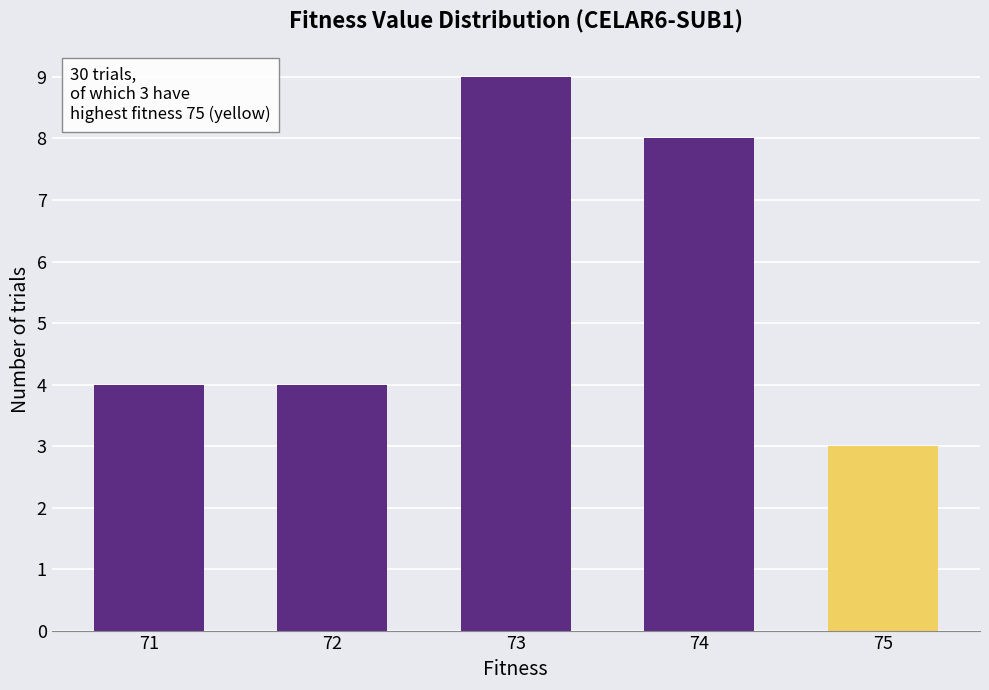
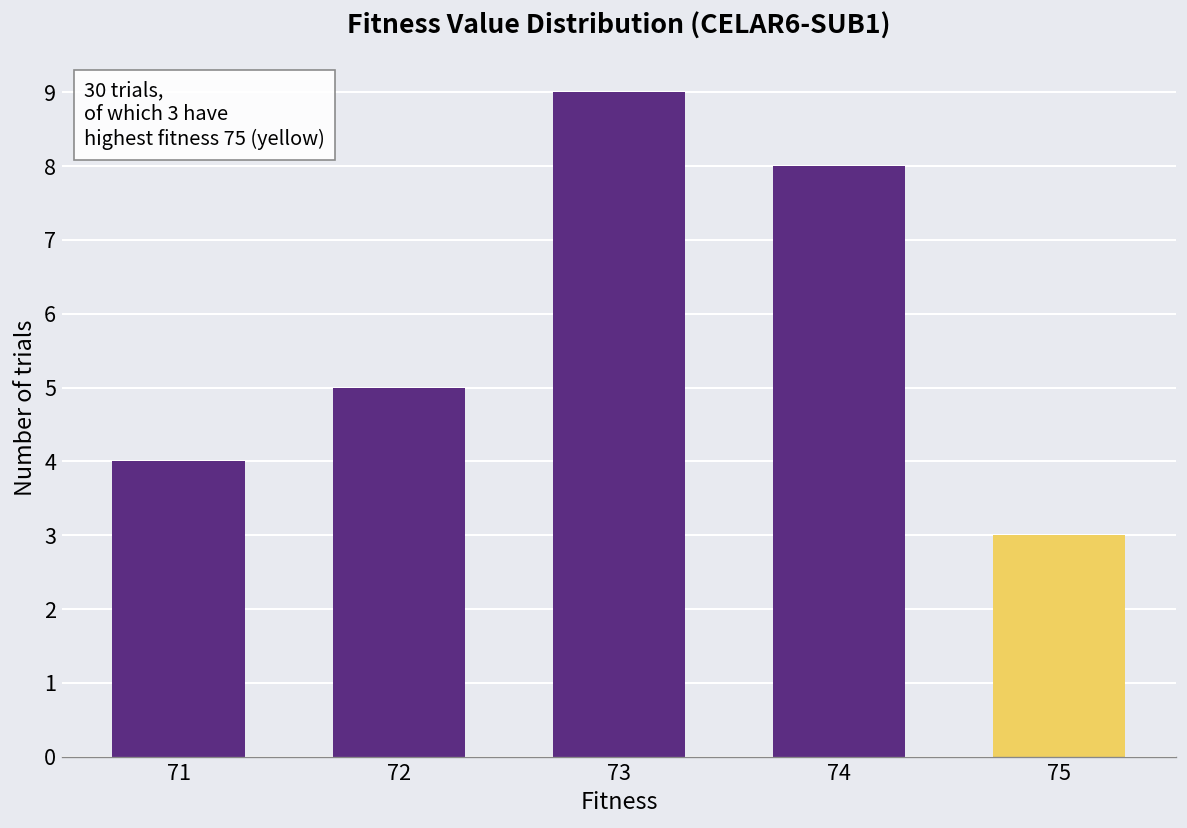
  {
    "71": 4,
-   "72": 4,
+   "72": 5,
    "73": 9,
    "74": 8,
    "75": 3
  }
